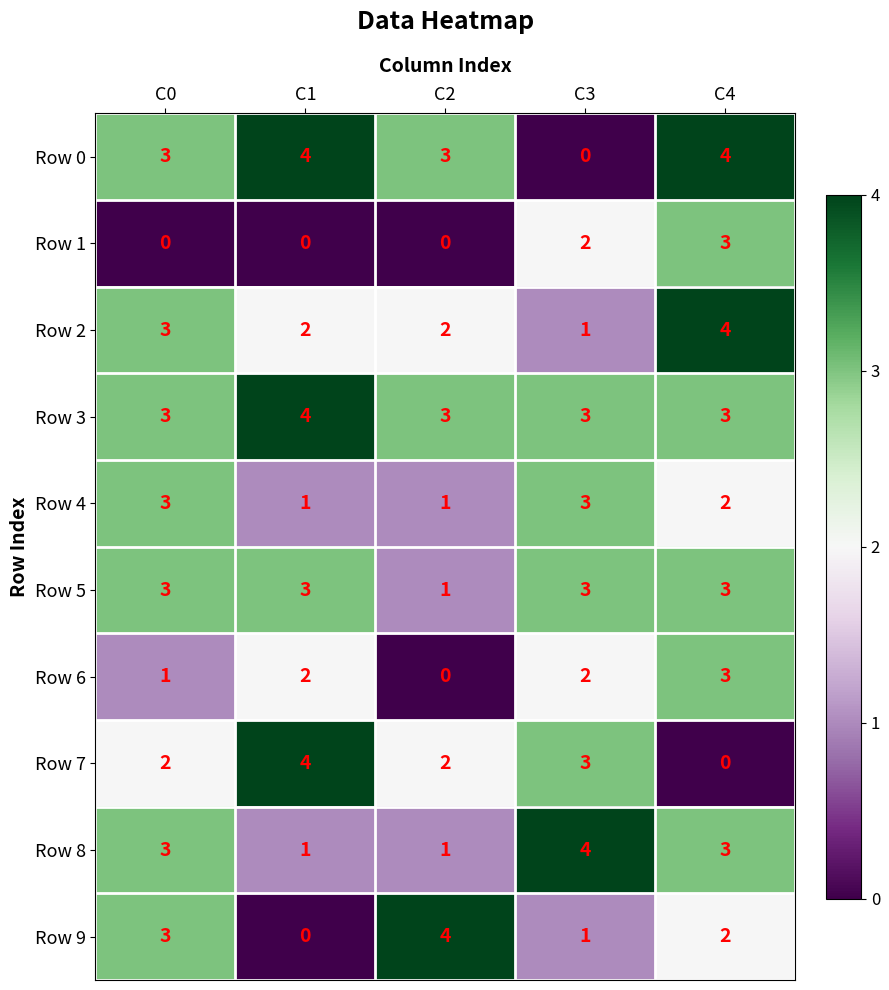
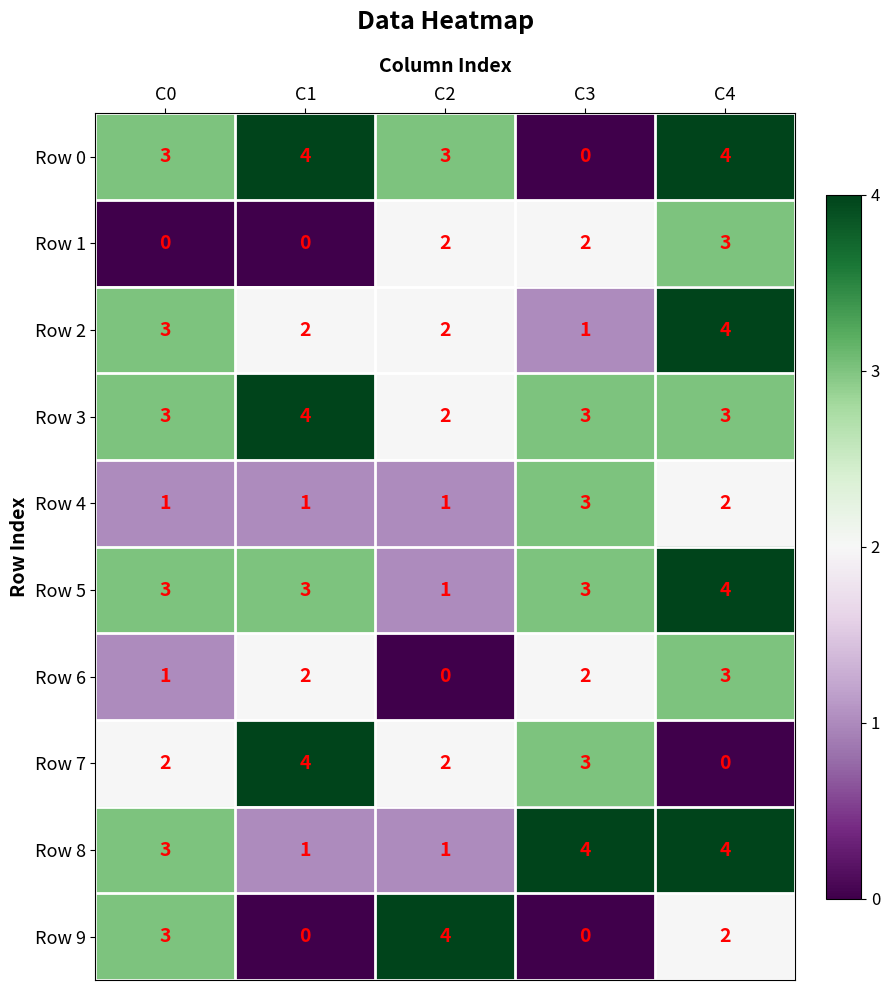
  {
    "Row 0": {
      "C0": 3,
      "C1": 4,
      "C2": 3,
      "C3": 0,
      "C4": 4
    },
    "Row 1": {
      "C0": 0,
      "C1": 0,
-     "C2": 0,
+     "C2": 2,
      "C3": 2,
      "C4": 3
    },
    "Row 2": {
      "C0": 3,
      "C1": 2,
      "C2": 2,
      "C3": 1,
      "C4": 4
    },
    "Row 3": {
      "C0": 3,
      "C1": 4,
-     "C2": 3,
+     "C2": 2,
      "C3": 3,
      "C4": 3
    },
    "Row 4": {
-     "C0": 3,
+     "C0": 1,
      "C1": 1,
      "C2": 1,
      "C3": 3,
      "C4": 2
    },
    "Row 5": {
      "C0": 3,
      "C1": 3,
      "C2": 1,
      "C3": 3,
-     "C4": 3
+     "C4": 4
    },
    "Row 6": {
      "C0": 1,
      "C1": 2,
      "C2": 0,
      "C3": 2,
      "C4": 3
    },
    "Row 7": {
      "C0": 2,
      "C1": 4,
      "C2": 2,
      "C3": 3,
      "C4": 0
    },
    "Row 8": {
      "C0": 3,
      "C1": 1,
      "C2": 1,
      "C3": 4,
-     "C4": 3
+     "C4": 4
    },
    "Row 9": {
      "C0": 3,
      "C1": 0,
      "C2": 4,
-     "C3": 1,
+     "C3": 0,
      "C4": 2
    }
  }
